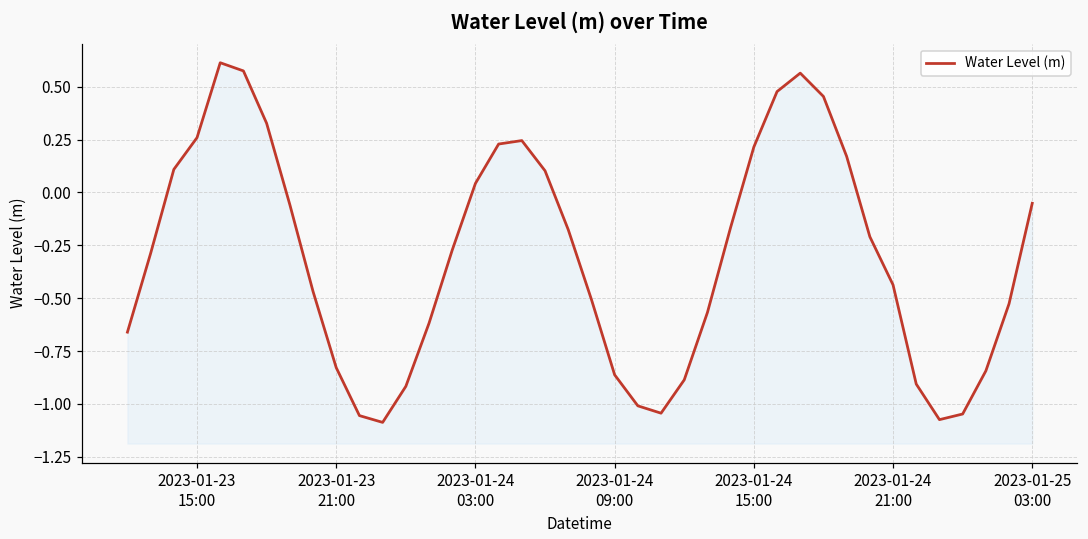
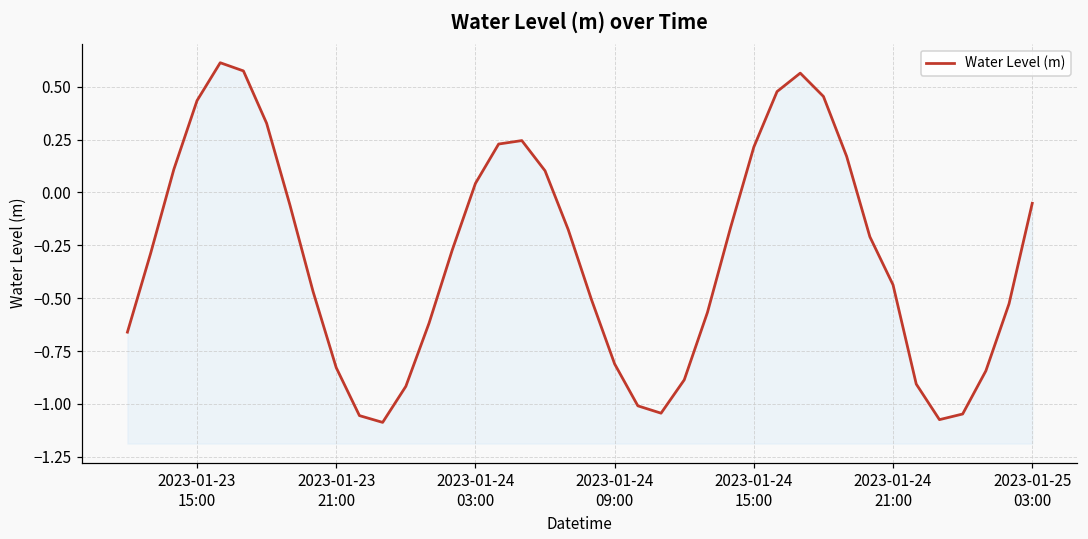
  {
-   "2023-01-23 15:00": 0.26,
+   "2023-01-23 15:00": 0.43,
    "2023-01-23 21:00": -0.83,
    "2023-01-24 03:00": 0.04,
-   "2023-01-24 09:00": -0.86,
+   "2023-01-24 09:00": -0.81,
    "2023-01-24 15:00": 0.21,
    "2023-01-24 21:00": -0.44,
    "2023-01-25 03:00": -0.05
  }
